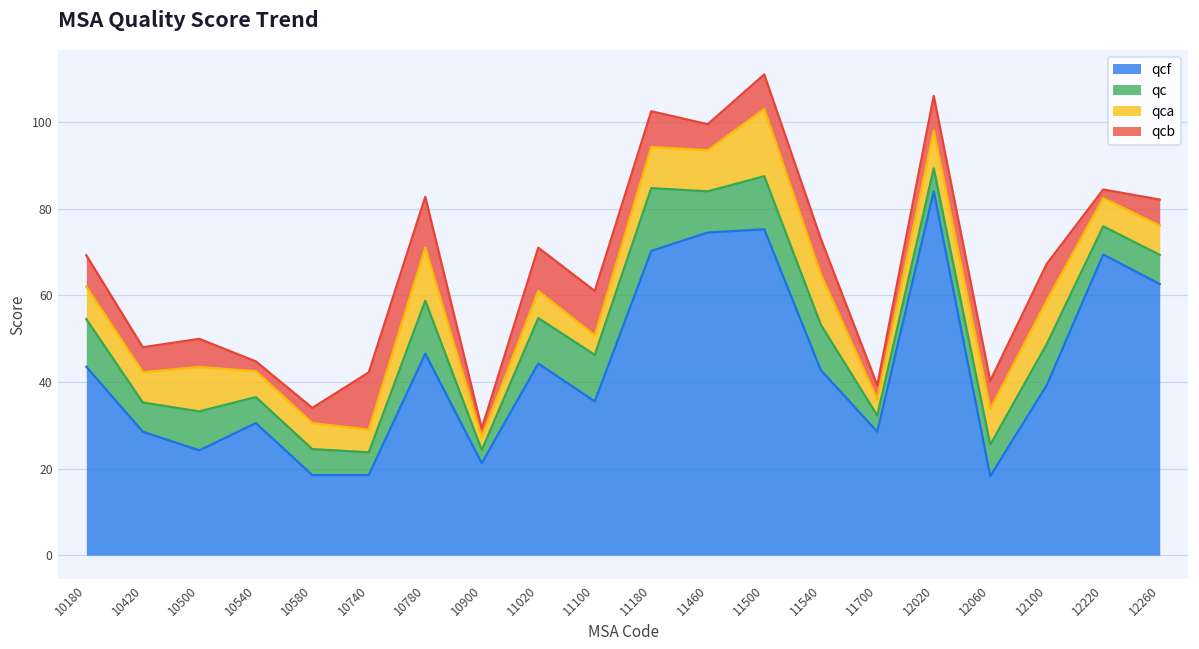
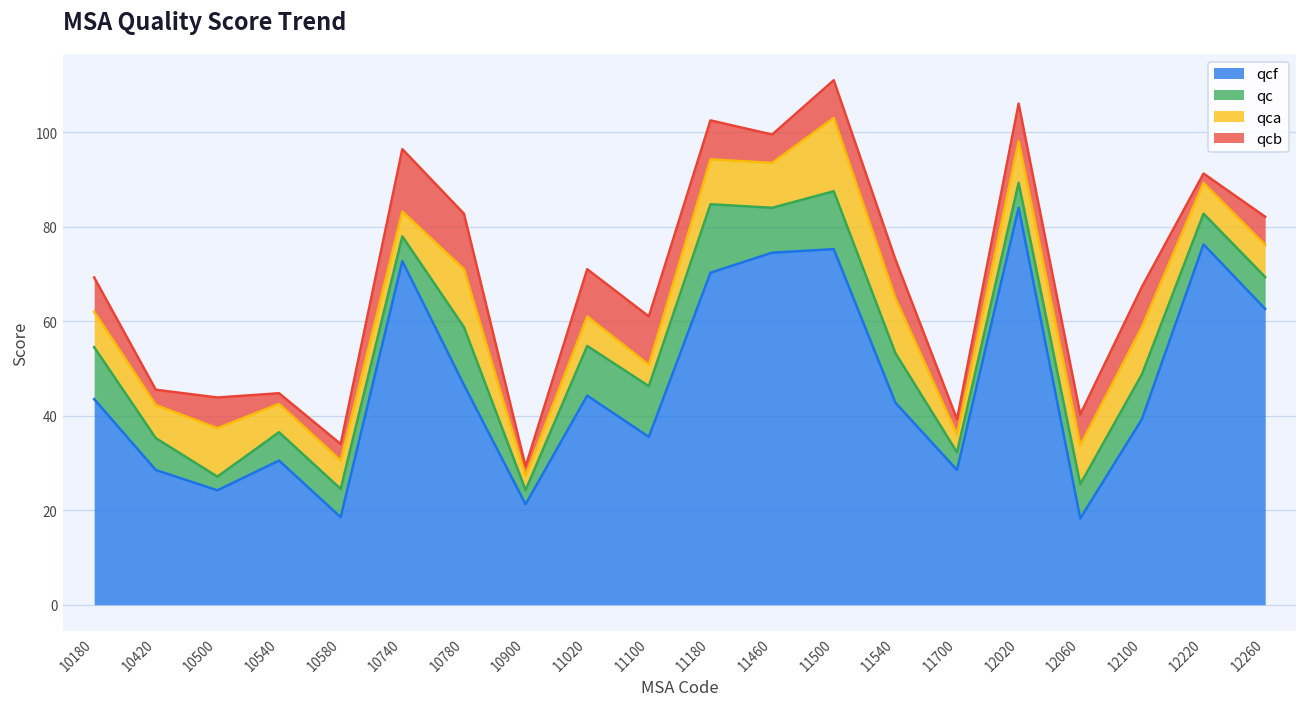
  {
    "qcf": {
      "10180": 44,
      "10420": 29,
      "10500": 24,
      "10540": 31,
      "10580": 19,
-     "10740": 19,
+     "10740": 73,
      "10780": 47,
      "10900": 21,
      "11020": 44,
      "11100": 36,
      "11180": 70,
      "11460": 75,
      "11500": 75,
      "11540": 43,
      "11700": 29,
      "12020": 84,
      "12060": 18,
      "12100": 39,
-     "12220": 69,
+     "12220": 76,
      "12260": 63
    },
    "qc": {
      "10180": 11,
      "10420": 7,
-     "10500": 9,
+     "10500": 3,
      "10540": 6,
      "10580": 6,
      "10740": 5,
      "10780": 12,
      "10900": 3,
      "11020": 11,
      "11100": 11,
      "11180": 15,
      "11460": 10,
      "11500": 12,
      "11540": 11,
      "11700": 4,
      "12020": 5,
      "12060": 7,
      "12100": 10,
      "12220": 7,
      "12260": 7
    },
    "qca": {
      "10180": 8,
      "10420": 7,
      "10500": 10,
      "10540": 6,
      "10580": 6,
      "10740": 5,
      "10780": 12,
      "10900": 3,
      "11020": 6,
      "11100": 5,
      "11180": 10,
      "11460": 10,
      "11500": 16,
      "11540": 12,
      "11700": 4,
      "12020": 9,
      "12060": 8,
      "12100": 10,
      "12220": 7,
      "12260": 7
    },
    "qcb": {
      "10180": 7,
-     "10420": 6,
+     "10420": 3,
      "10500": 7,
      "10540": 2,
      "10580": 4,
      "10740": 13,
      "10780": 12,
      "10900": 2,
      "11020": 10,
      "11100": 10,
      "11180": 8,
      "11460": 6,
      "11500": 8,
      "11540": 8,
      "11700": 3,
      "12020": 8,
      "12060": 7,
      "12100": 9,
      "12220": 2,
      "12260": 6
    }
  }
